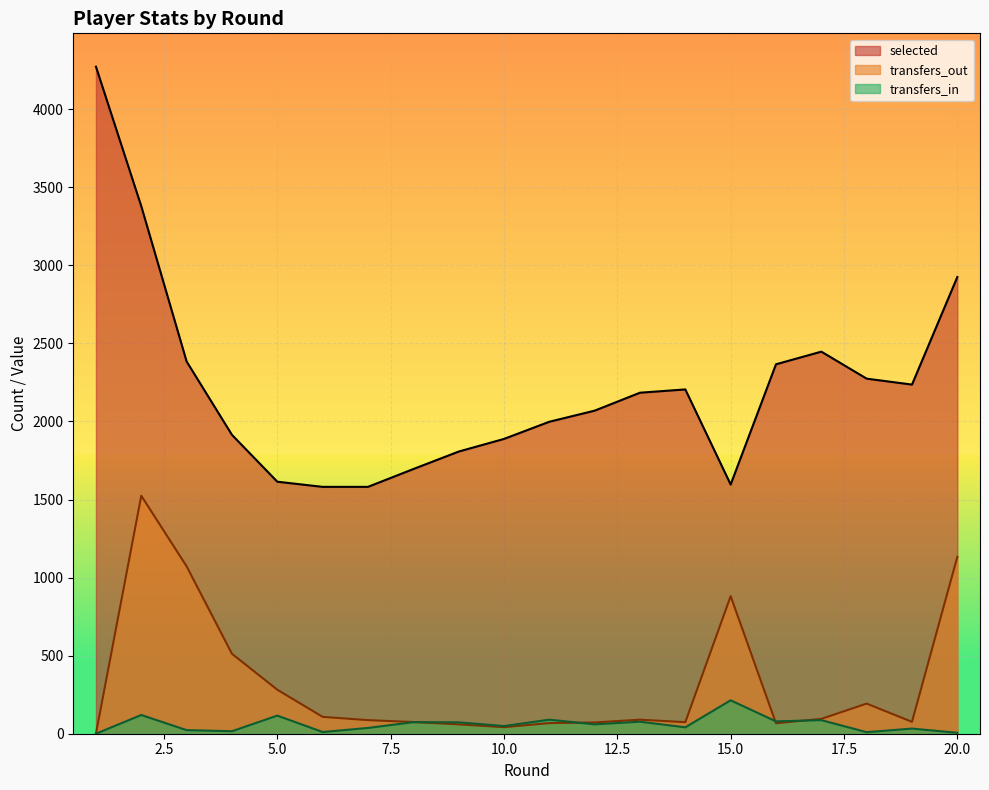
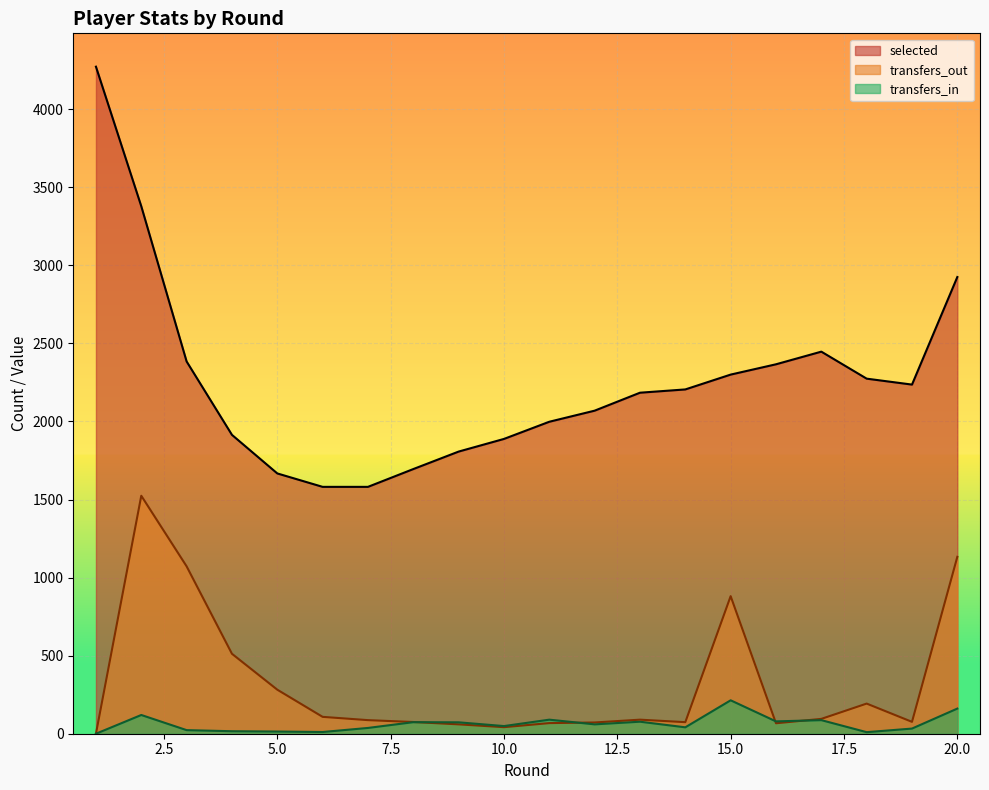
  {
    "selected": {
-     "5.0": 1610,
+     "5.0": 1670,
      "10.0": 1890,
-     "15.0": 1600,
+     "15.0": 2300,
      "20.0": 2930
    },
    "transfers_out": {
      "5.0": 280,
      "15.0": 880,
      "20.0": 1130
    },
    "transfers_in": {
-     "5.0": 120,
+     "5.0": 10,
      "15.0": 210,
-     "20.0": 10
+     "20.0": 160
    }
  }
